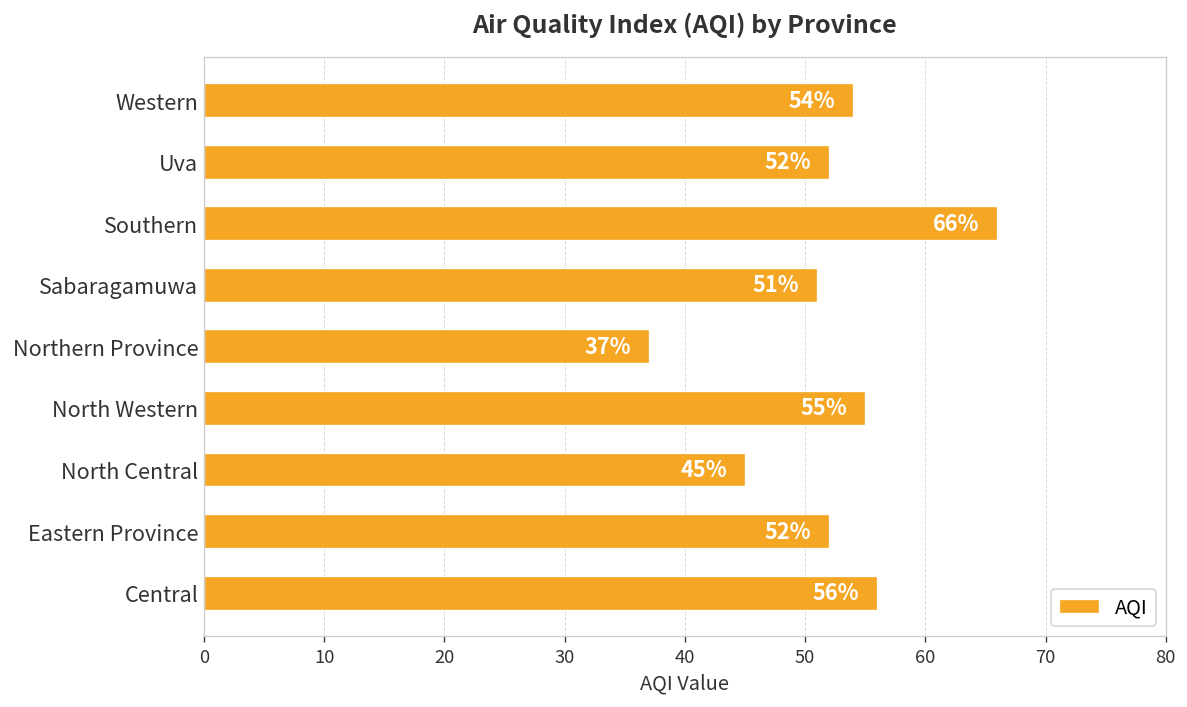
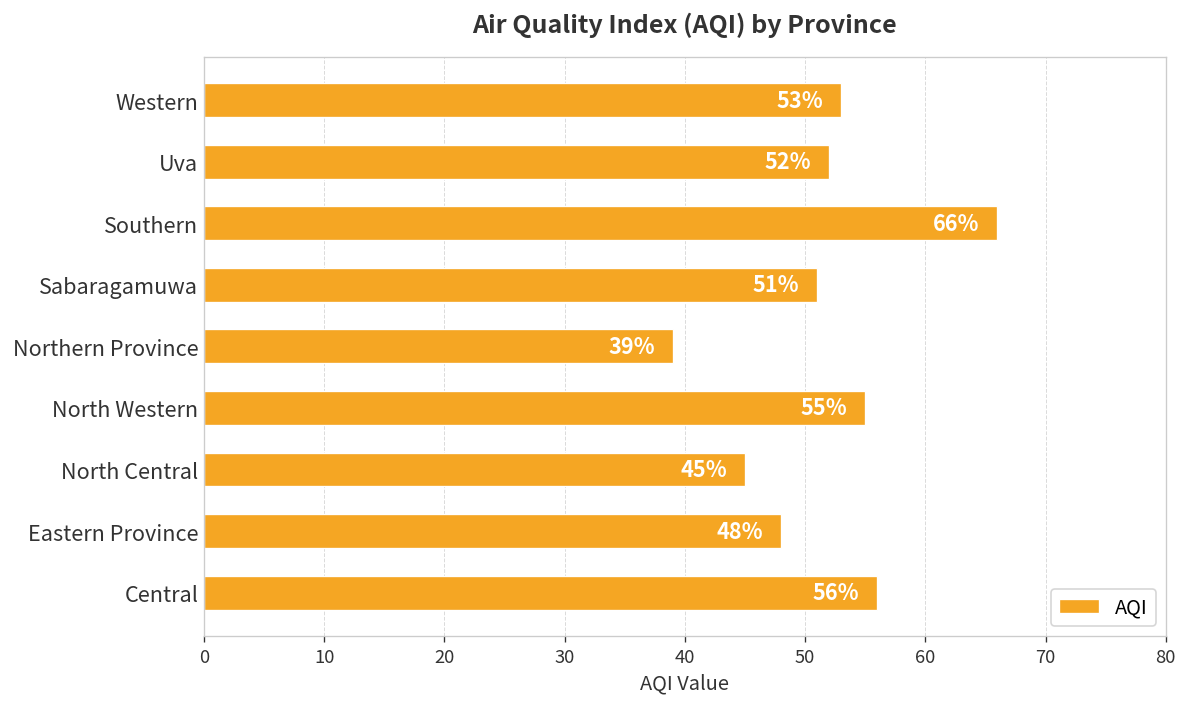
  {
-   "Western": "54%",
+   "Western": "53%",
    "Uva": "52%",
    "Southern": "66%",
    "Sabaragamuwa": "51%",
-   "Northern Province": "37%",
+   "Northern Province": "39%",
    "North Western": "55%",
    "North Central": "45%",
-   "Eastern Province": "52%",
+   "Eastern Province": "48%",
    "Central": "56%"
  }
